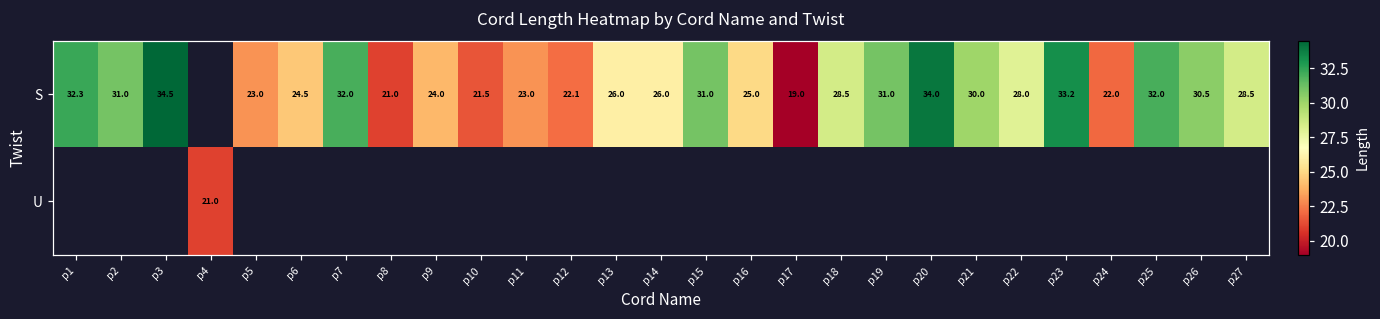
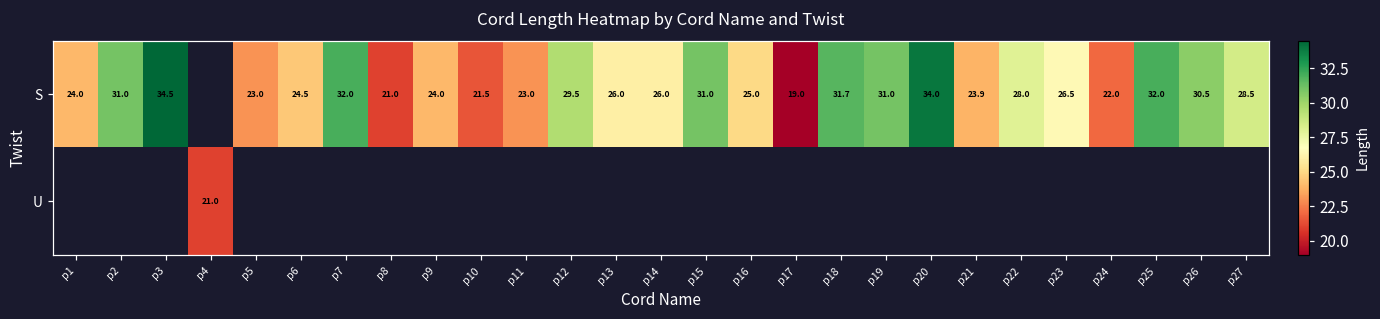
  {
    "S": {
-     "p1": 32.3,
+     "p1": 24.0,
      "p2": 31.0,
      "p3": 34.5,
      "p5": 23.0,
      "p6": 24.5,
      "p7": 32.0,
      "p8": 21.0,
      "p9": 24.0,
      "p10": 21.5,
      "p11": 23.0,
-     "p12": 22.1,
+     "p12": 29.5,
      "p13": 26.0,
      "p14": 26.0,
      "p15": 31.0,
      "p16": 25.0,
      "p17": 19.0,
-     "p18": 28.5,
+     "p18": 31.7,
      "p19": 31.0,
      "p20": 34.0,
-     "p21": 30.0,
+     "p21": 23.9,
      "p22": 28.0,
-     "p23": 33.2,
+     "p23": 26.5,
      "p24": 22.0,
      "p25": 32.0,
      "p26": 30.5,
      "p27": 28.5
    },
    "U": {
      "p4": 21.0
    }
  }
